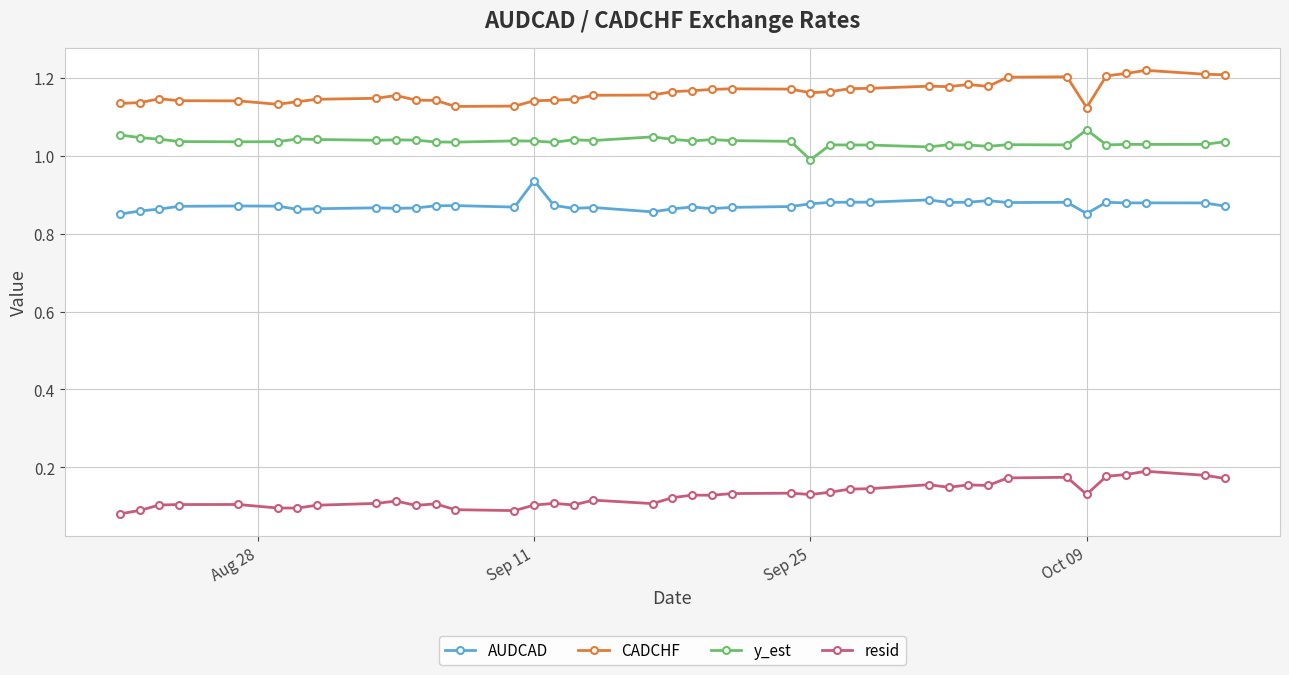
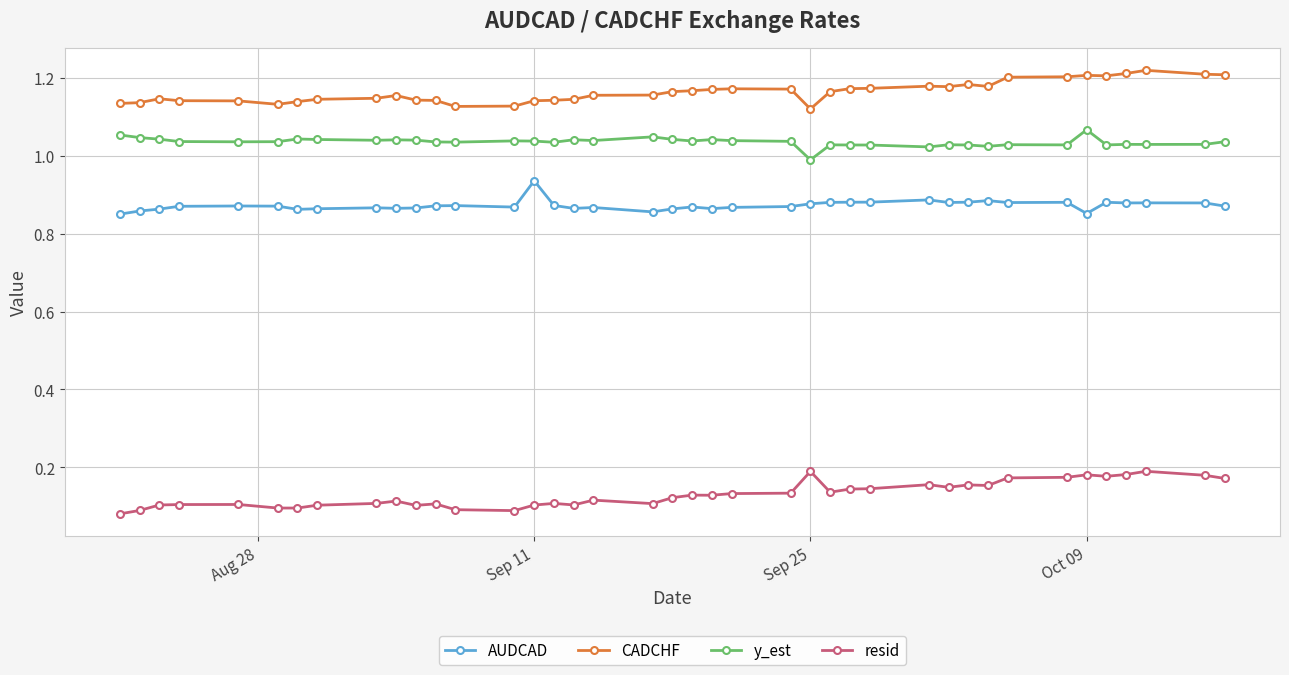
  {
    "AUDCAD": {
      "Sep 11": 0.94,
      "Sep 25": 0.88,
      "Oct 09": 0.85
    },
    "CADCHF": {
      "Sep 11": 1.14,
-     "Sep 25": 1.16,
-     "Oct 09": 1.12
+     "Sep 25": 1.12,
+     "Oct 09": 1.21
    },
    "y_est": {
      "Sep 11": 1.04,
      "Sep 25": 0.99,
      "Oct 09": 1.07
    },
    "resid": {
      "Sep 11": 0.10,
-     "Sep 25": 0.13,
-     "Oct 09": 0.13
+     "Sep 25": 0.19,
+     "Oct 09": 0.18
    }
  }
